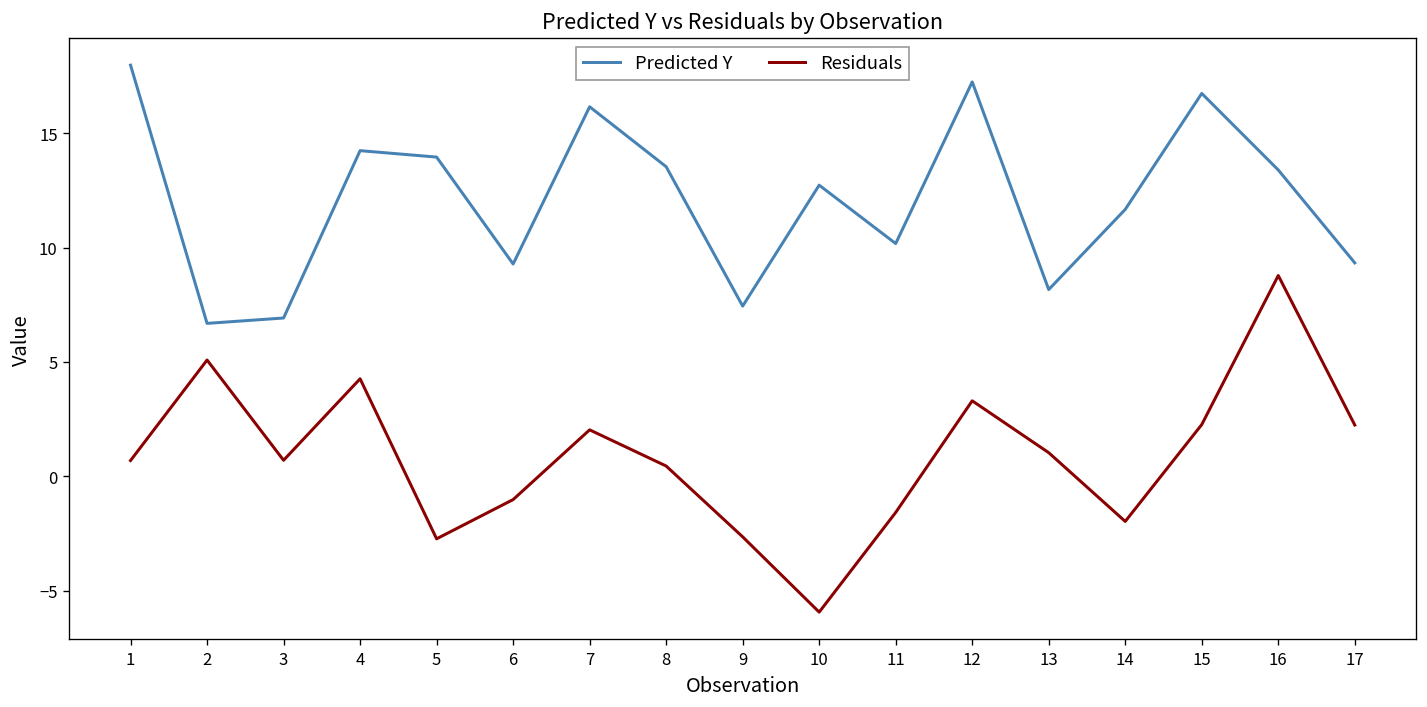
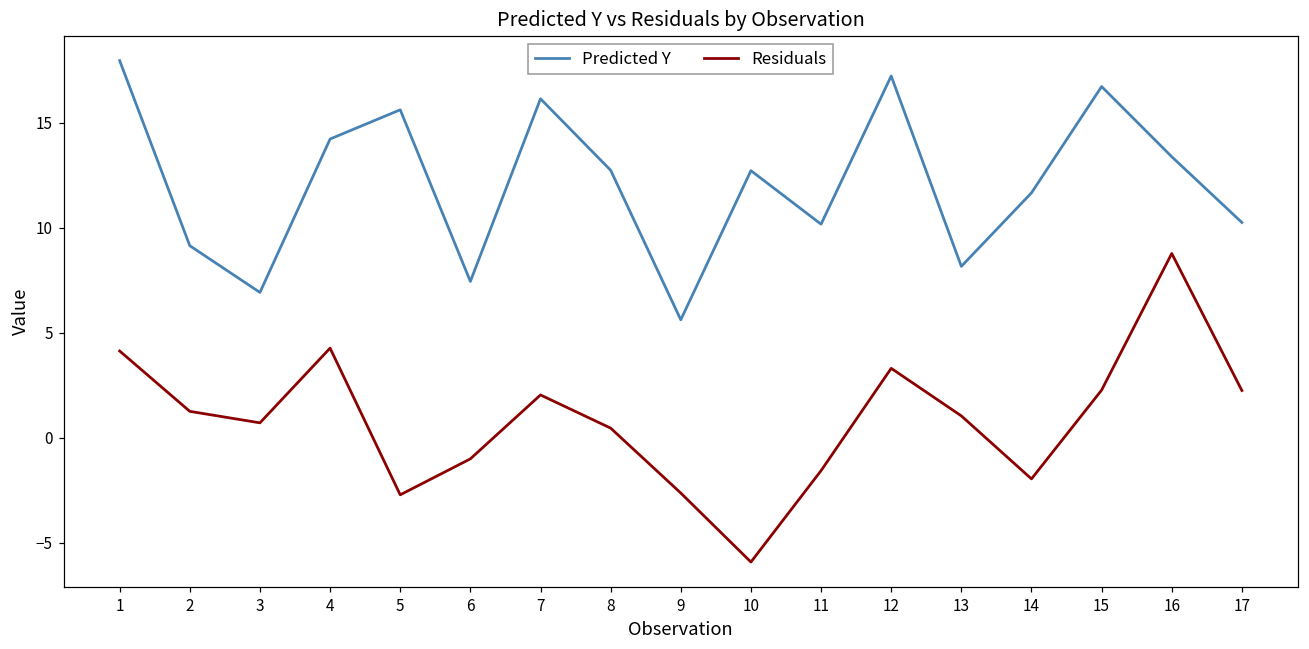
  {
    "Predicted Y": {
      "1": 18.0,
-     "2": 6.7,
+     "2": 9.1,
      "3": 6.9,
      "4": 14.2,
-     "5": 14.0,
-     "6": 9.3,
+     "5": 15.6,
+     "6": 7.4,
      "7": 16.2,
-     "8": 13.5,
-     "9": 7.4,
+     "8": 12.7,
+     "9": 5.6,
      "10": 12.7,
      "11": 10.2,
      "12": 17.2,
      "13": 8.2,
      "14": 11.7,
      "15": 16.7,
      "16": 13.4,
-     "17": 9.3
+     "17": 10.3
    },
    "Residuals": {
-     "1": 0.7,
-     "2": 5.1,
+     "1": 4.1,
+     "2": 1.3,
      "3": 0.7,
      "4": 4.3,
      "5": -2.7,
      "6": -1.0,
      "7": 2.0,
      "8": 0.5,
      "9": -2.6,
      "10": -5.9,
      "11": -1.6,
      "12": 3.3,
      "13": 1.0,
      "14": -2.0,
      "15": 2.3,
      "16": 8.8,
      "17": 2.2
    }
  }
